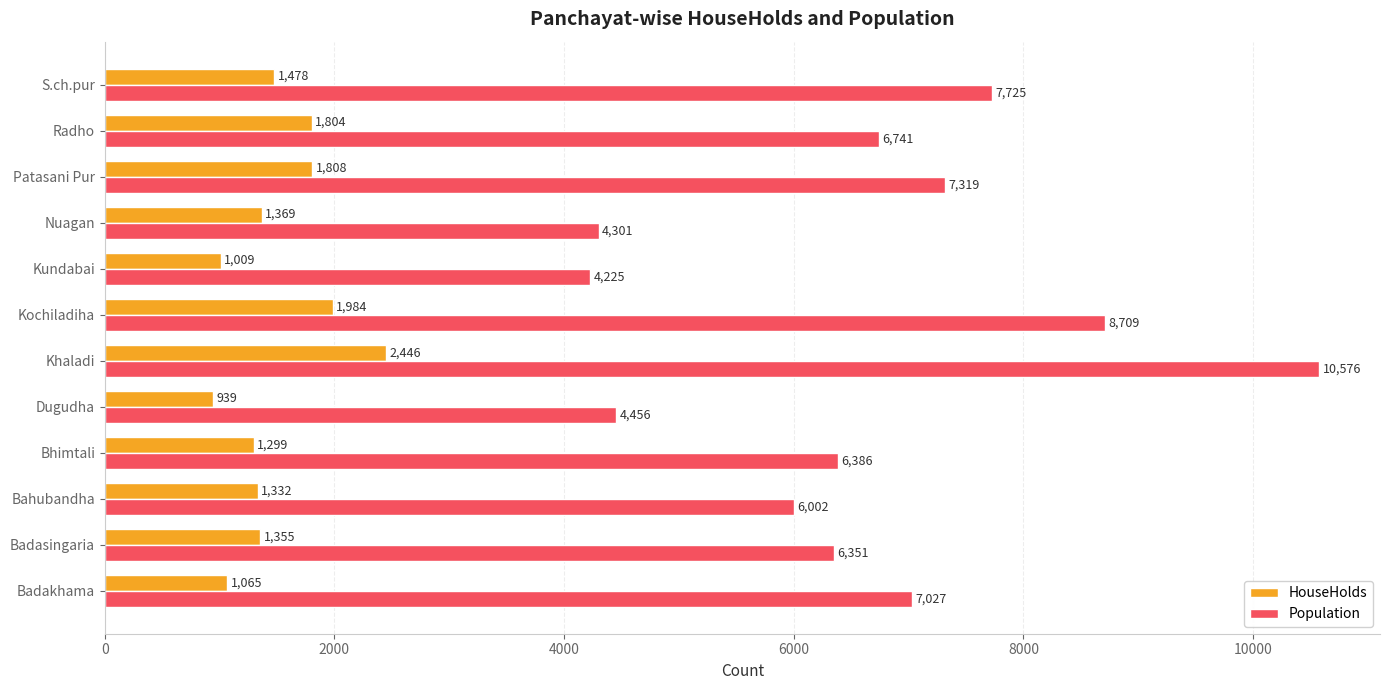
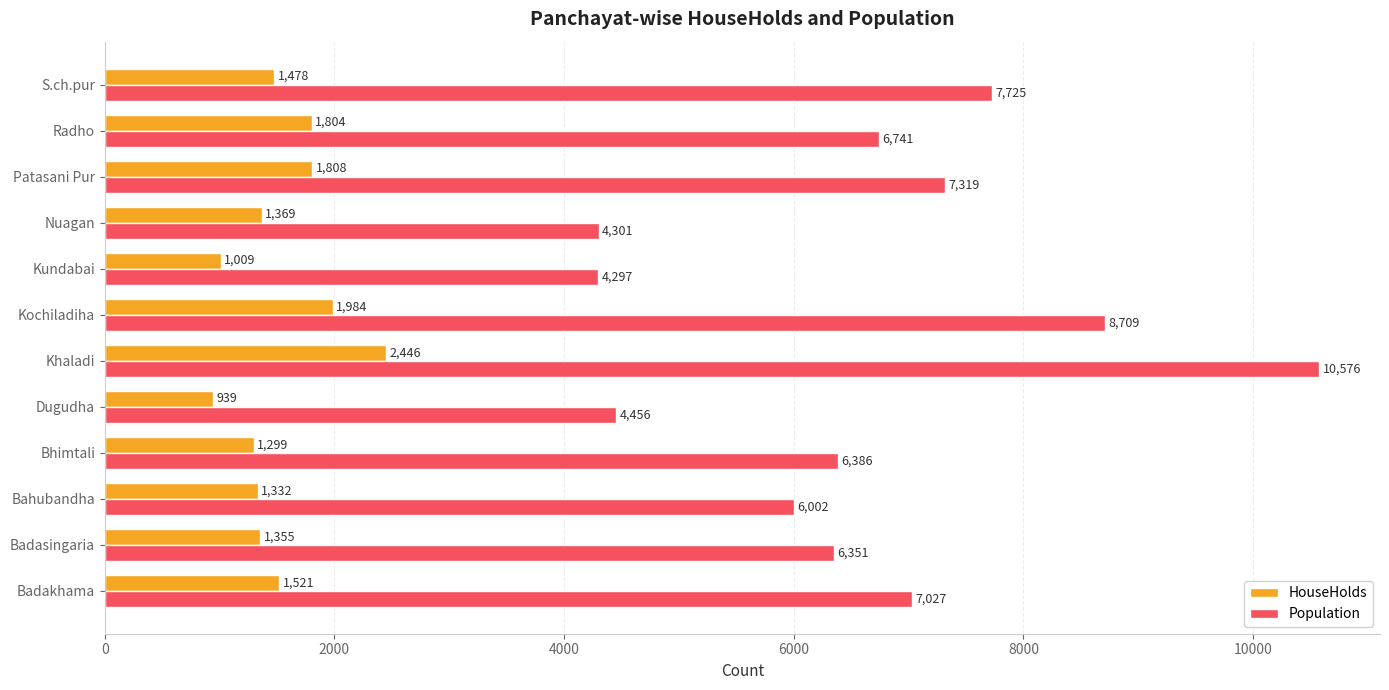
  {
    "HouseHolds": {
      "S.ch.pur": "1,478",
      "Radho": "1,804",
      "Patasani Pur": "1,808",
      "Nuagan": "1,369",
      "Kundabai": "1,009",
      "Kochiladiha": "1,984",
      "Khaladi": "2,446",
      "Dugudha": "939",
      "Bhimtali": "1,299",
      "Bahubandha": "1,332",
      "Badasingaria": "1,355",
-     "Badakhama": "1,065"
+     "Badakhama": "1,521"
    },
    "Population": {
      "S.ch.pur": "7,725",
      "Radho": "6,741",
      "Patasani Pur": "7,319",
      "Nuagan": "4,301",
-     "Kundabai": "4,225",
+     "Kundabai": "4,297",
      "Kochiladiha": "8,709",
      "Khaladi": "10,576",
      "Dugudha": "4,456",
      "Bhimtali": "6,386",
      "Bahubandha": "6,002",
      "Badasingaria": "6,351",
      "Badakhama": "7,027"
    }
  }
